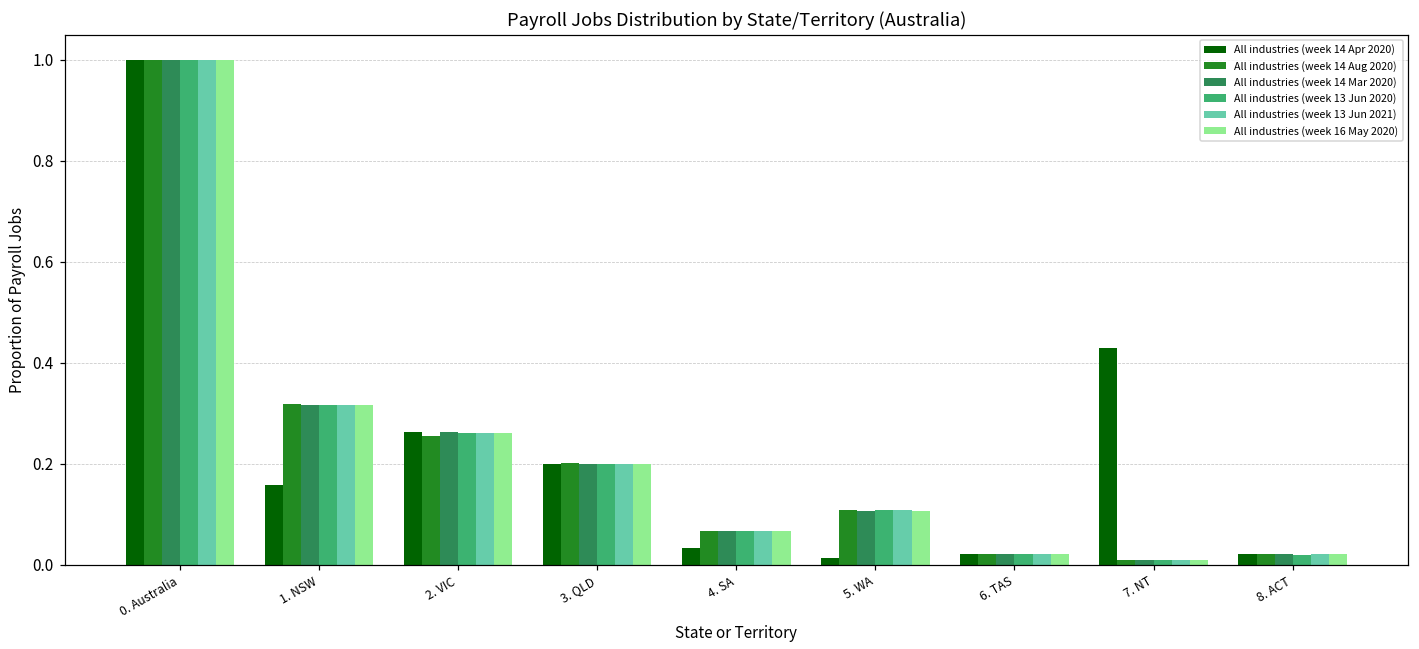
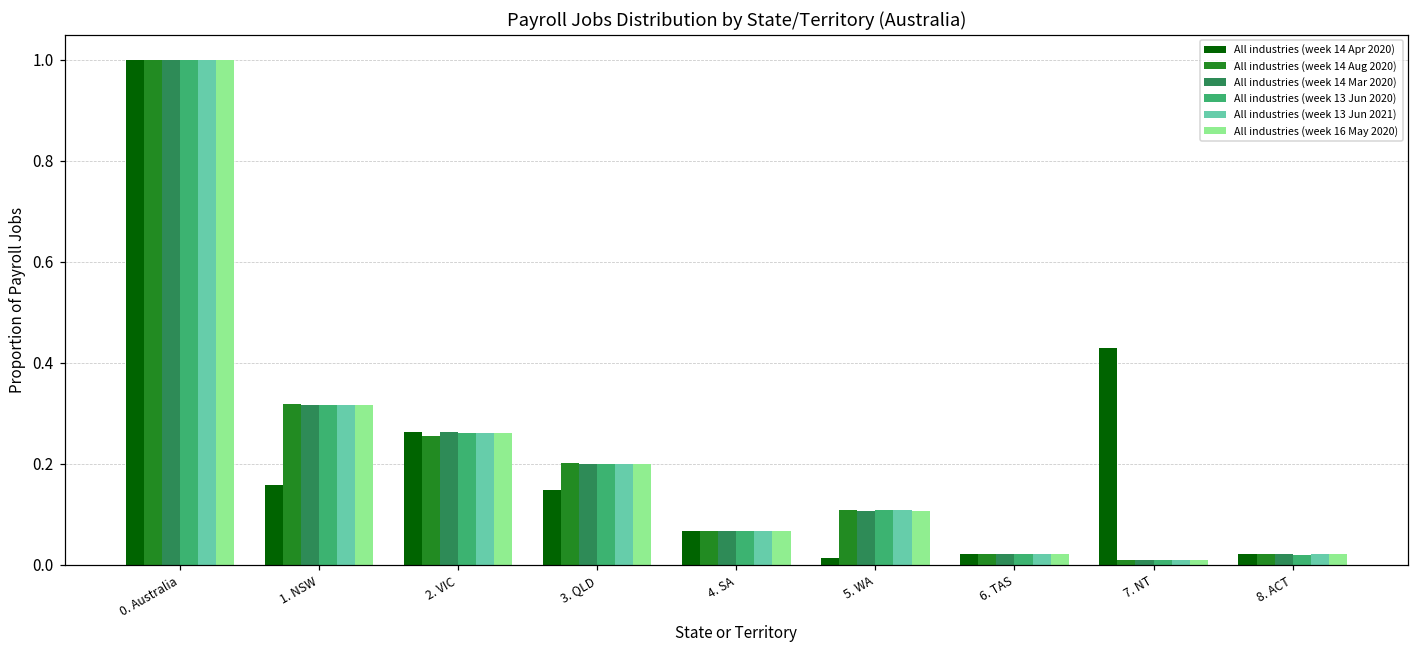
  {
    "All industries (week 14 Apr 2020)": {
      "0. Australia": 1.00,
      "1. NSW": 0.16,
      "2. VIC": 0.26,
-     "3. QLD": 0.20,
-     "4. SA": 0.03,
+     "3. QLD": 0.15,
+     "4. SA": 0.07,
      "5. WA": 0.01,
      "6. TAS": 0.02,
      "7. NT": 0.43,
      "8. ACT": 0.02
    }
  }
